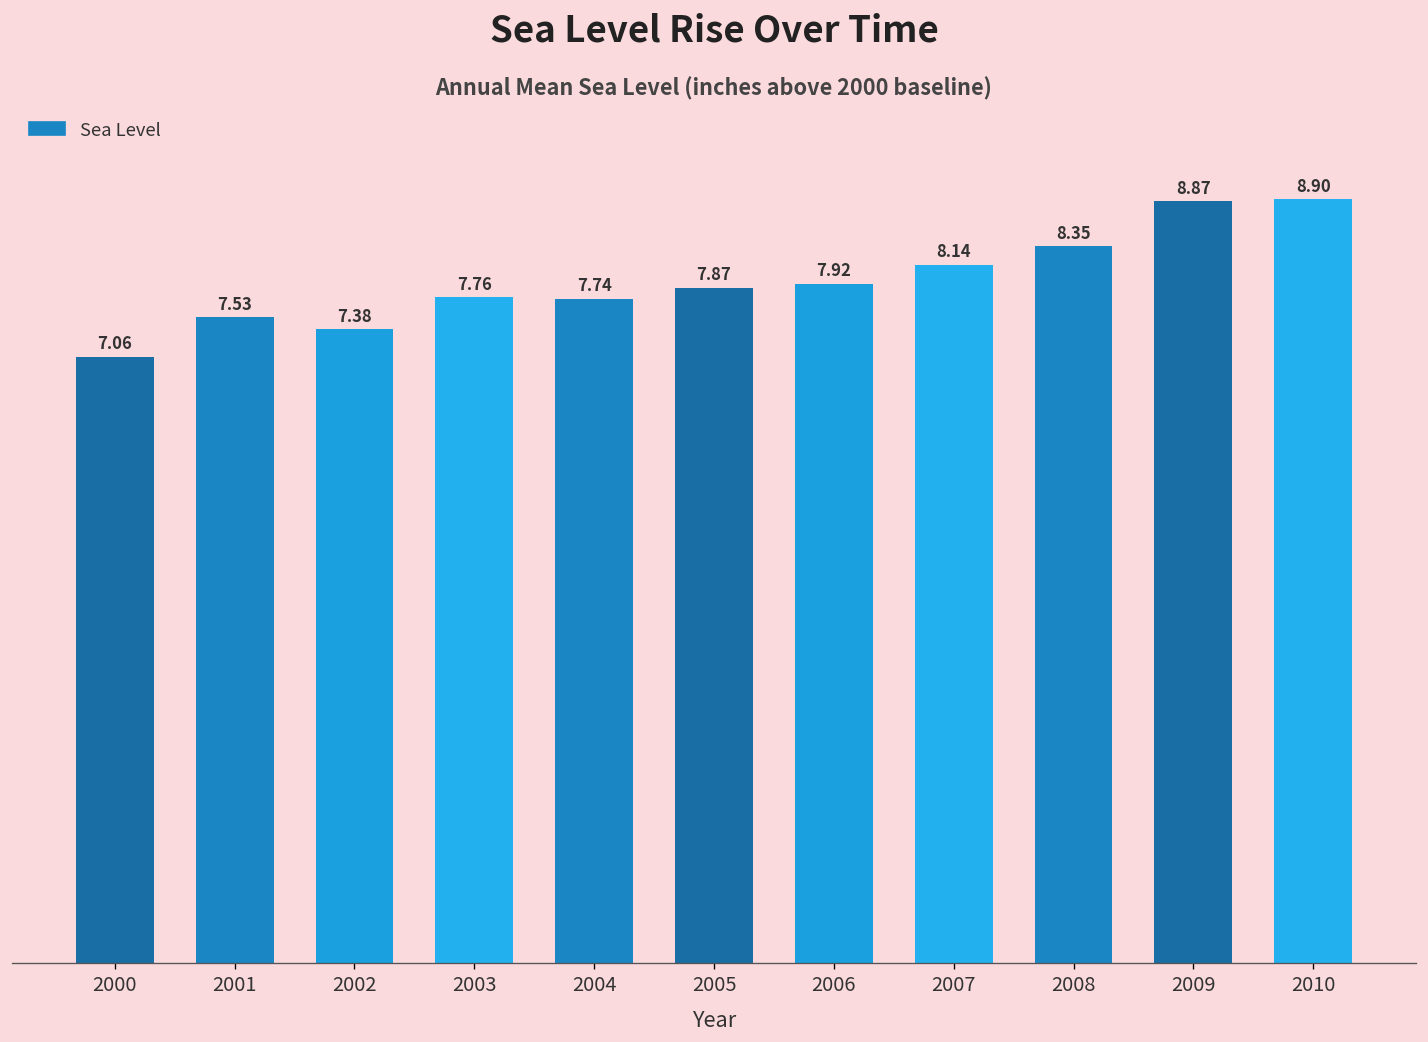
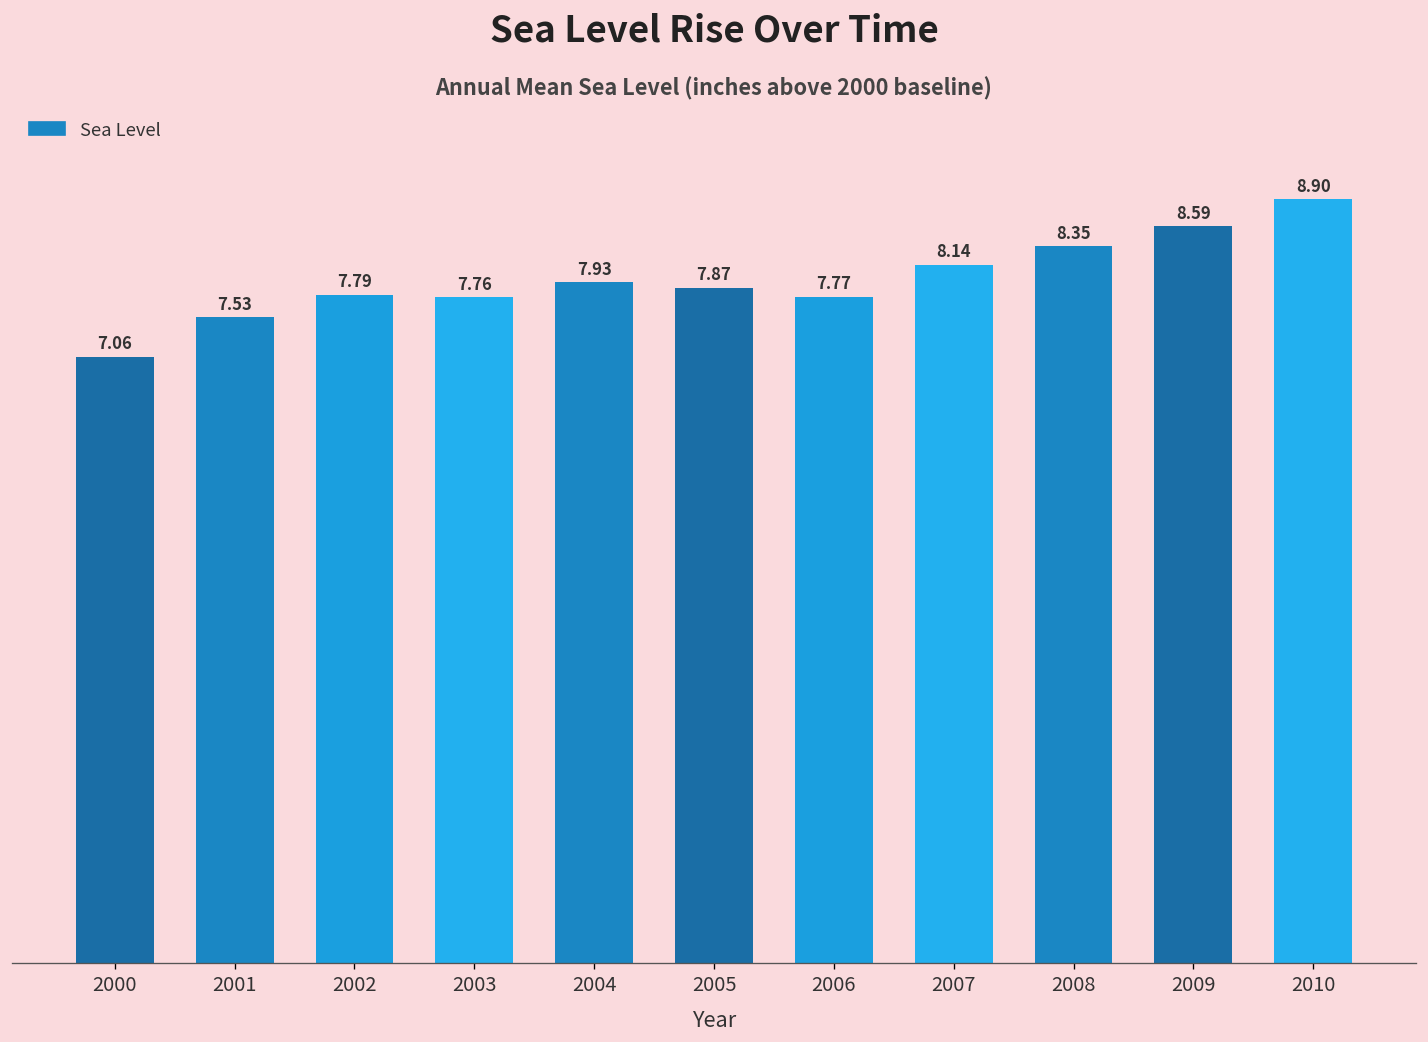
  {
    "2000": 7.06,
    "2001": 7.53,
-   "2002": 7.38,
+   "2002": 7.79,
    "2003": 7.76,
-   "2004": 7.74,
+   "2004": 7.93,
    "2005": 7.87,
-   "2006": 7.92,
+   "2006": 7.77,
    "2007": 8.14,
    "2008": 8.35,
-   "2009": 8.87,
+   "2009": 8.59,
    "2010": 8.90
  }
